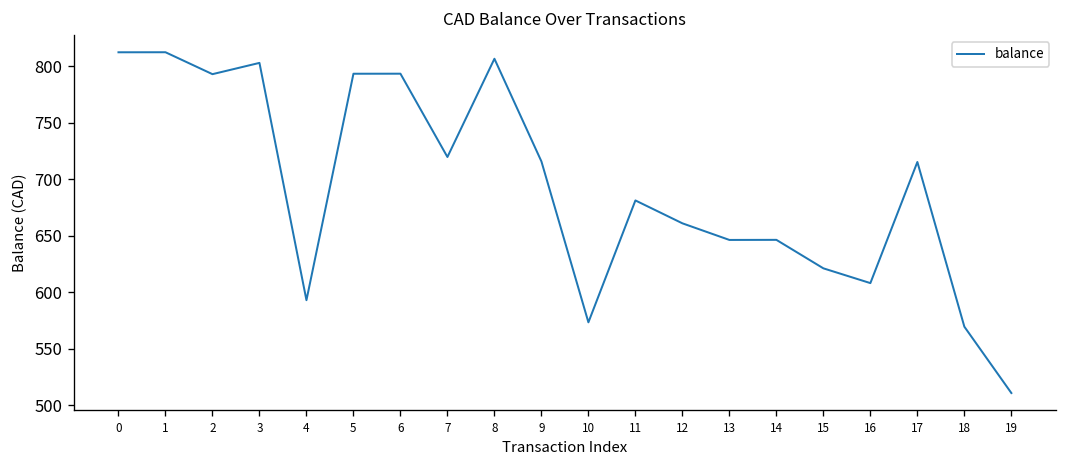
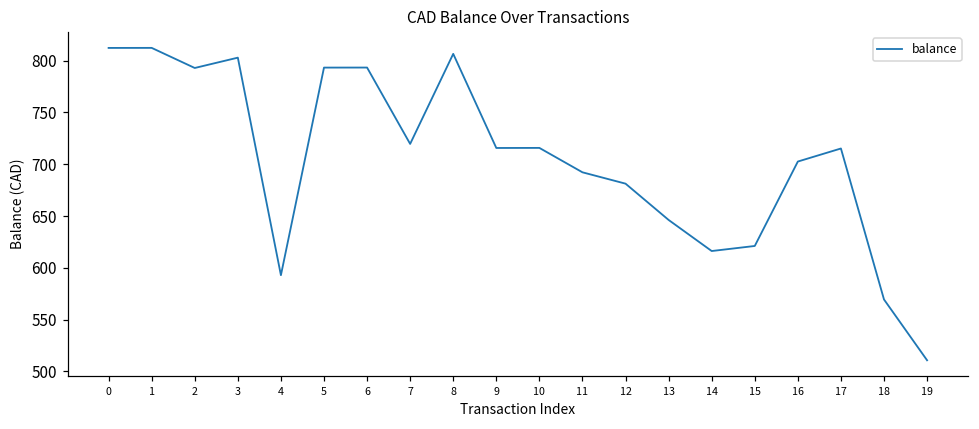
  {
    "0": 810,
    "1": 810,
    "2": 790,
    "3": 800,
    "4": 590,
    "5": 790,
    "6": 790,
    "7": 720,
    "8": 810,
    "9": 720,
-   "10": 570,
-   "11": 680,
-   "12": 660,
+   "10": 720,
+   "11": 690,
+   "12": 680,
    "13": 650,
-   "14": 650,
+   "14": 620,
    "15": 620,
-   "16": 610,
+   "16": 700,
    "17": 720,
    "18": 570,
    "19": 510
  }
